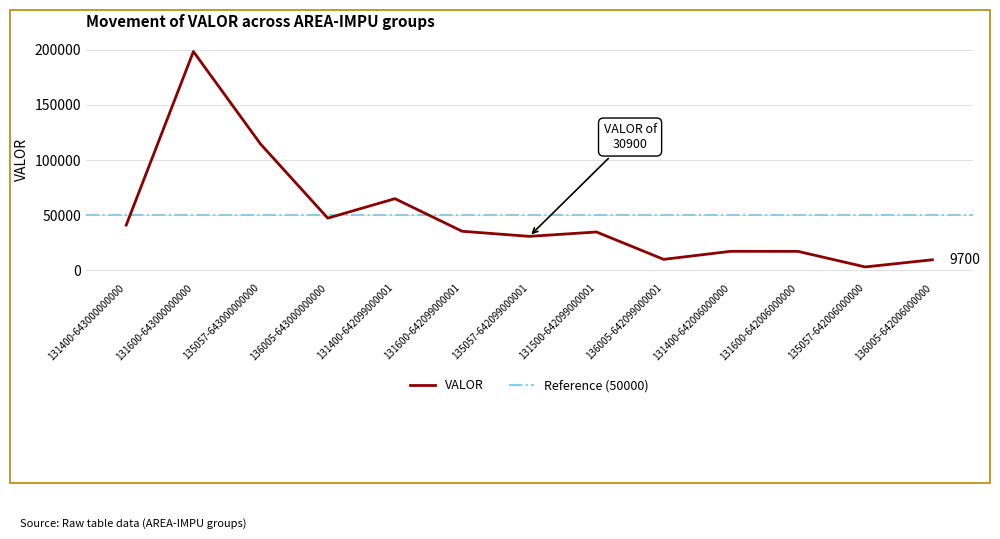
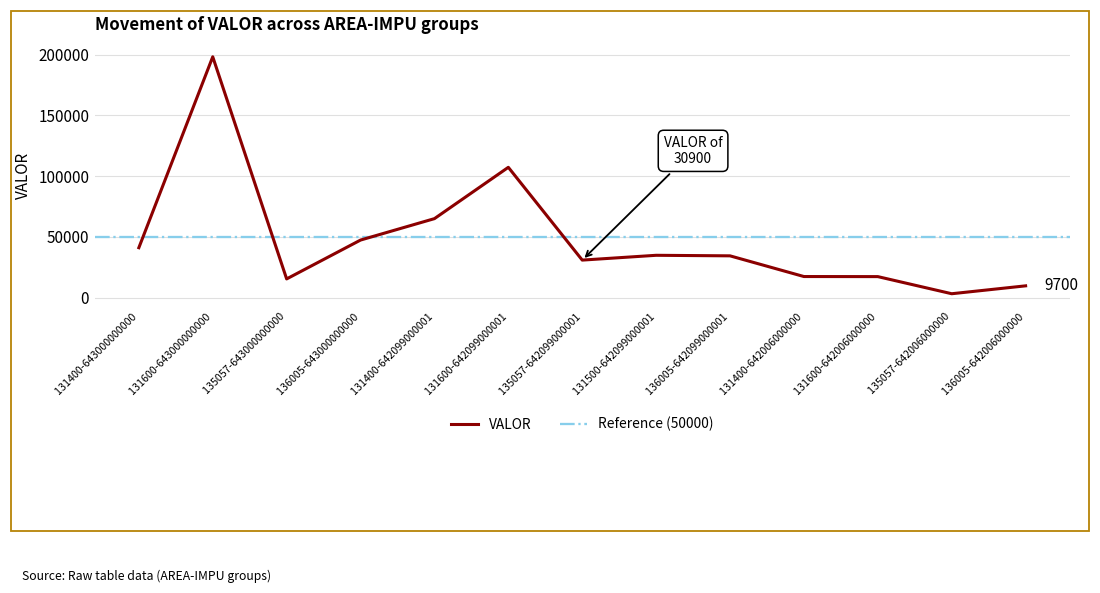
  {
    "131400-643000000000": 41000,
    "131600-643000000000": 198000,
-   "135057-643000000000": 114000,
+   "135057-643000000000": 15000,
    "136005-643000000000": 47000,
    "131400-642099000001": 65000,
-   "131600-642099000001": 36000,
+   "131600-642099000001": 107000,
    "135057-642099000001": 31000,
-   "136005-642099000001": 10000,
+   "136005-642099000001": 34000,
    "131400-642006000000": 17000,
    "131600-642006000000": 17000,
    "135057-642006000000": 3000
  }
